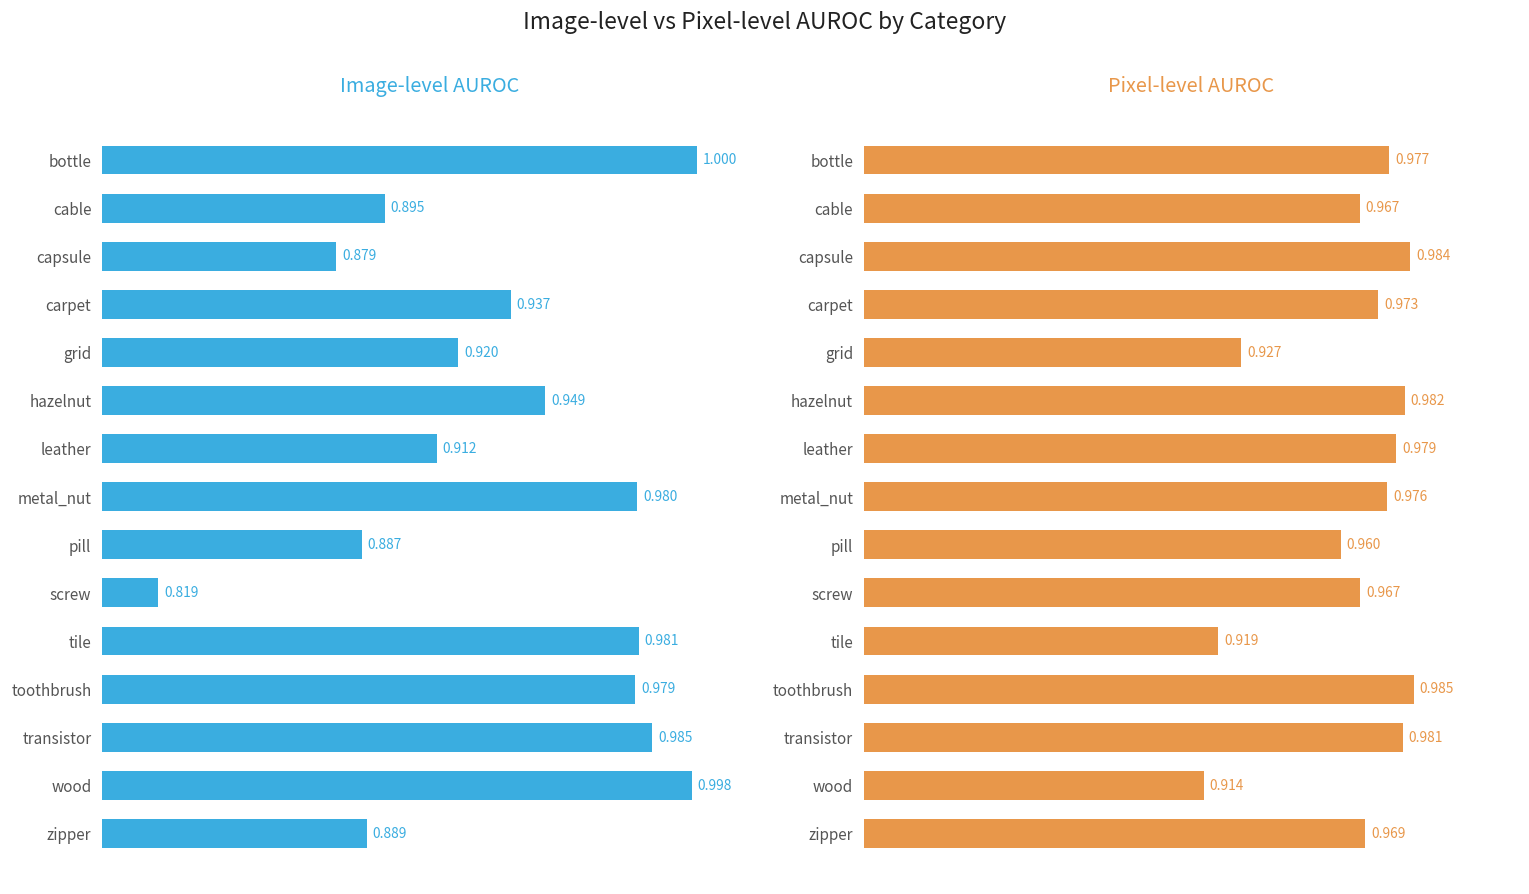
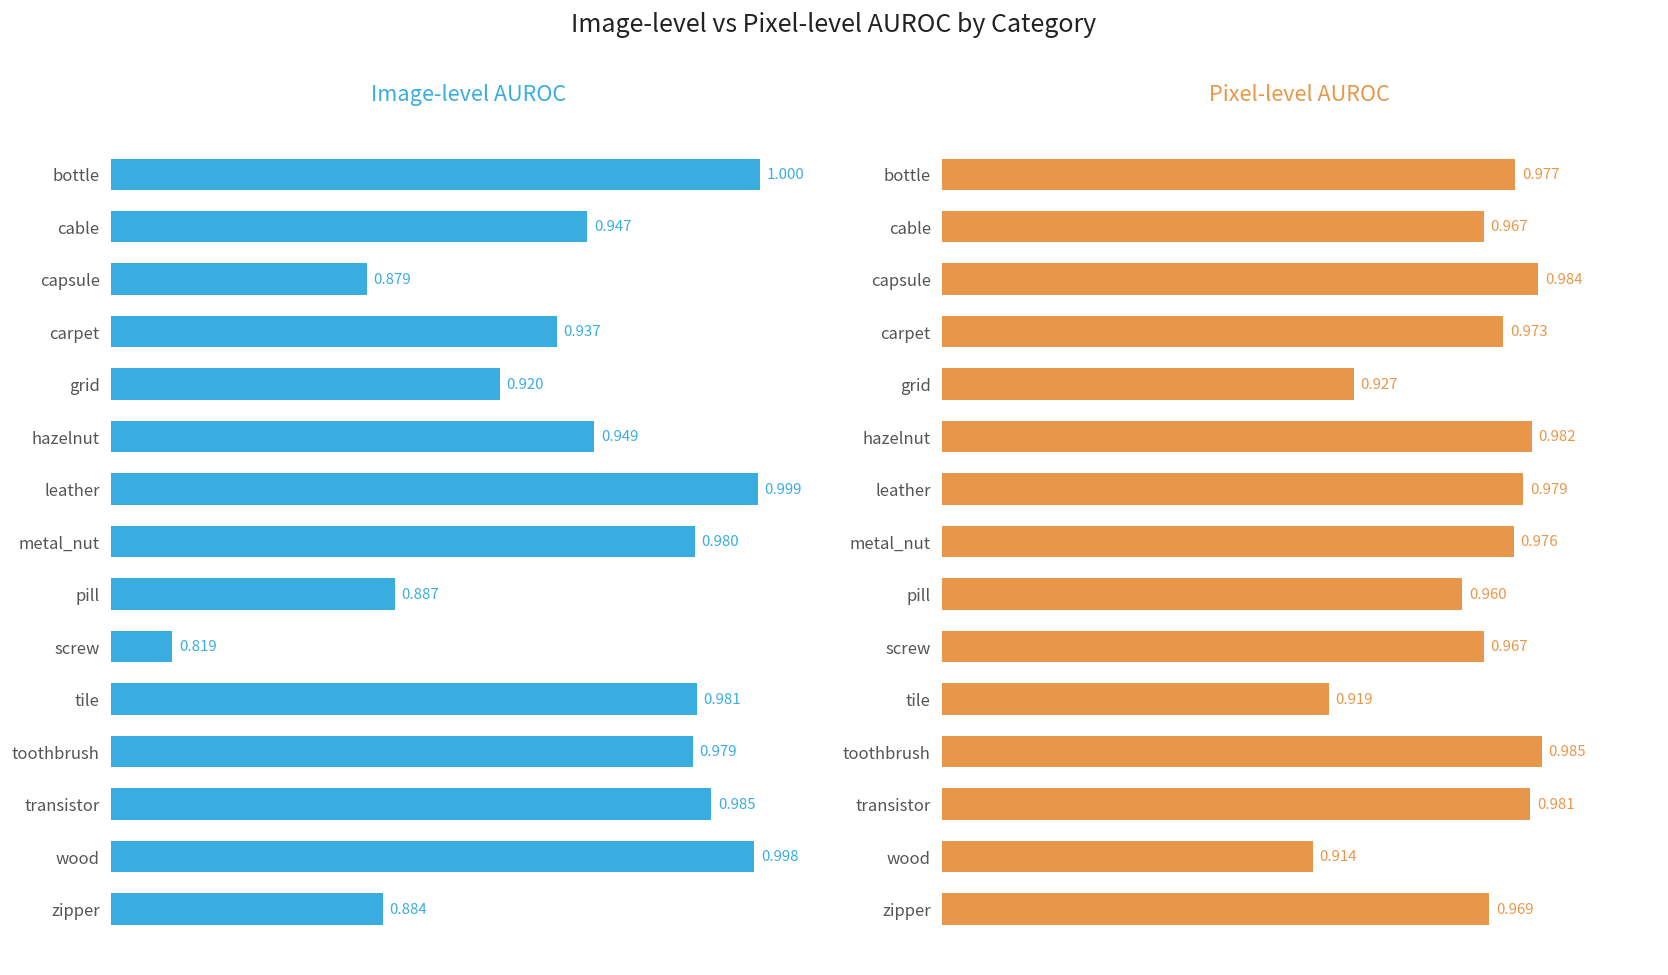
  {
    "Image-level AUROC": {
      "bottle": 1.000,
-     "cable": 0.895,
+     "cable": 0.947,
      "capsule": 0.879,
      "carpet": 0.937,
      "grid": 0.920,
      "hazelnut": 0.949,
-     "leather": 0.912,
+     "leather": 0.999,
      "metal_nut": 0.980,
      "pill": 0.887,
      "screw": 0.819,
      "tile": 0.981,
      "toothbrush": 0.979,
      "transistor": 0.985,
      "wood": 0.998,
-     "zipper": 0.889
+     "zipper": 0.884
    },
    "Pixel-level AUROC": {
      "bottle": 0.977,
      "cable": 0.967,
      "capsule": 0.984,
      "carpet": 0.973,
      "grid": 0.927,
      "hazelnut": 0.982,
      "leather": 0.979,
      "metal_nut": 0.976,
      "pill": 0.960,
      "screw": 0.967,
      "tile": 0.919,
      "toothbrush": 0.985,
      "transistor": 0.981,
      "wood": 0.914,
      "zipper": 0.969
    }
  }
